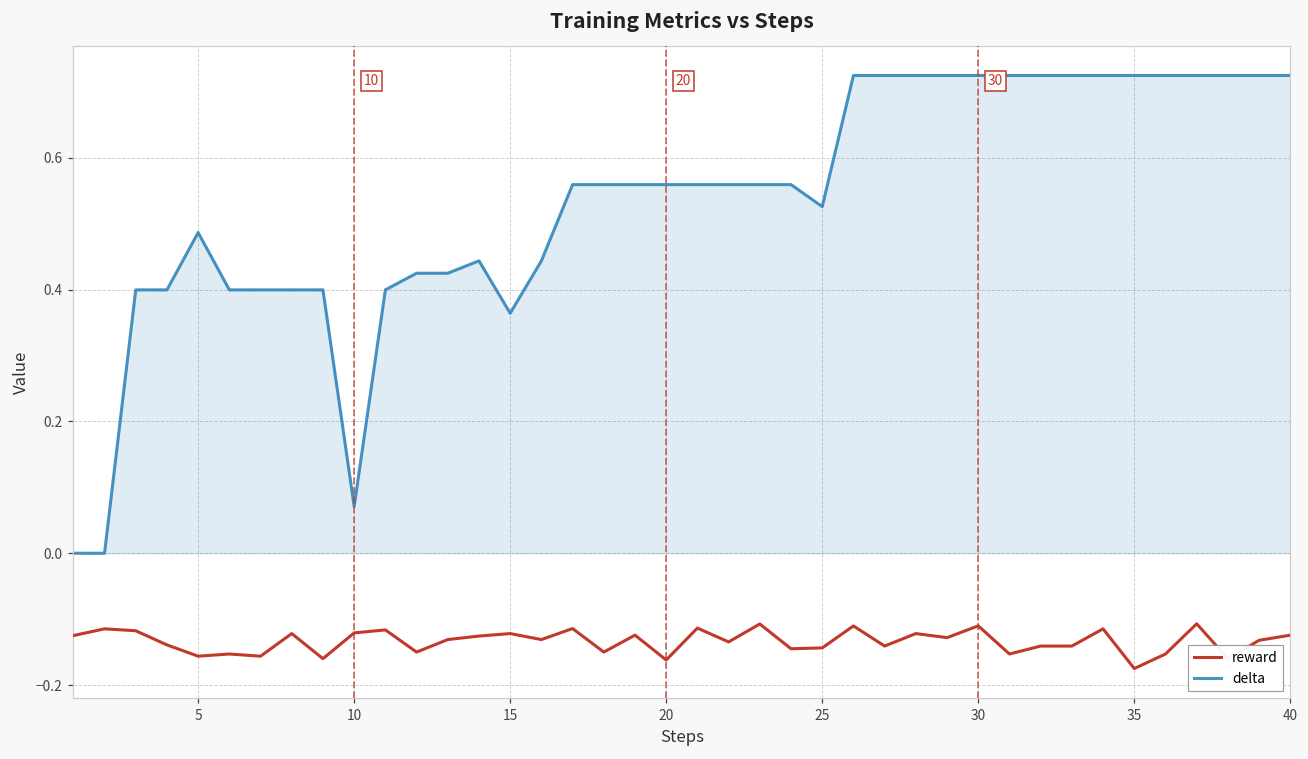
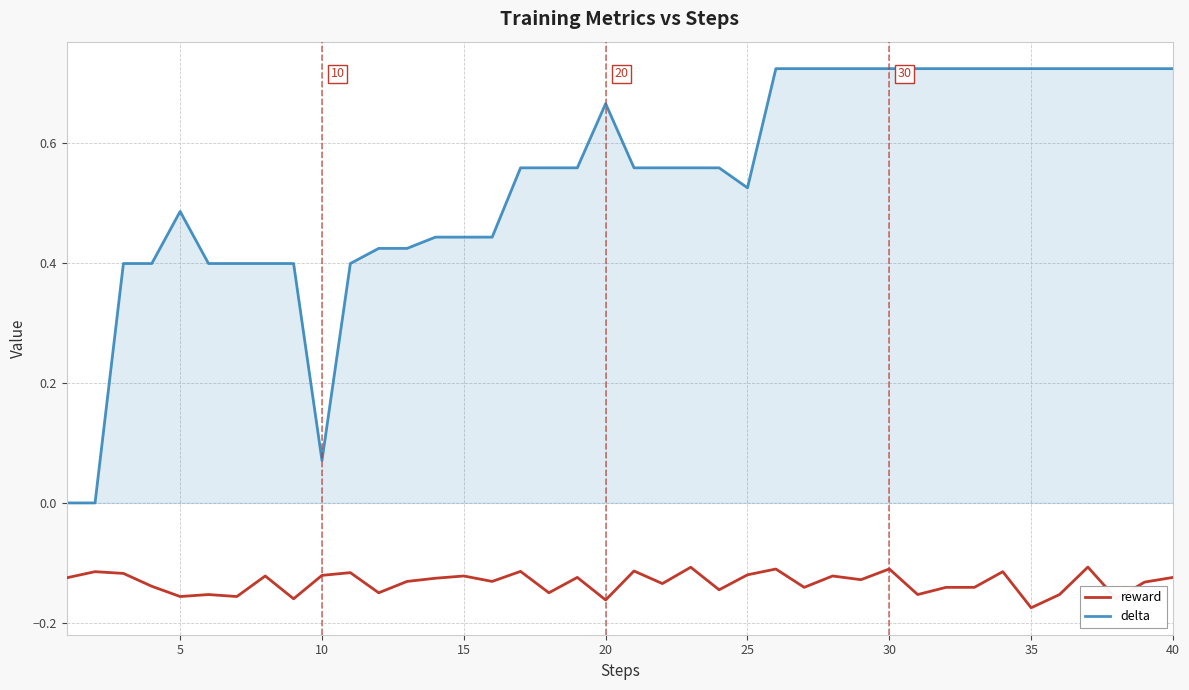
  {
    "reward": {
      "5": -0.16,
      "10": -0.12,
      "15": -0.12,
      "20": -0.16,
-     "25": -0.14,
+     "25": -0.12,
      "30": -0.11,
      "35": -0.17,
      "40": -0.12
    },
    "delta": {
      "5": 0.49,
      "10": 0.07,
-     "15": 0.36,
-     "20": 0.56,
+     "15": 0.44,
+     "20": 0.67,
      "25": 0.53,
      "30": 0.72,
      "35": 0.72,
      "40": 0.72
    }
  }
